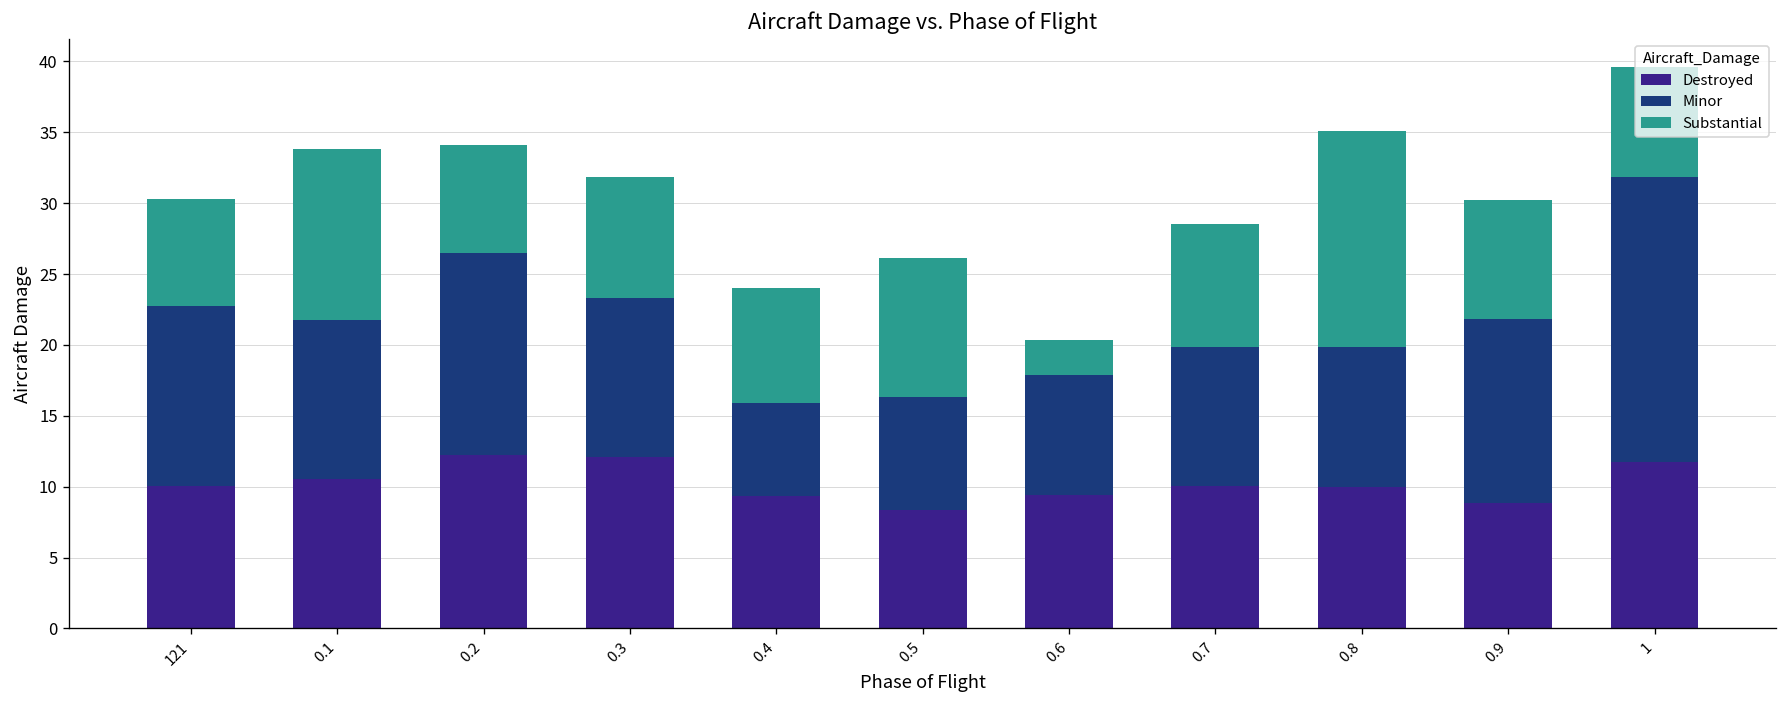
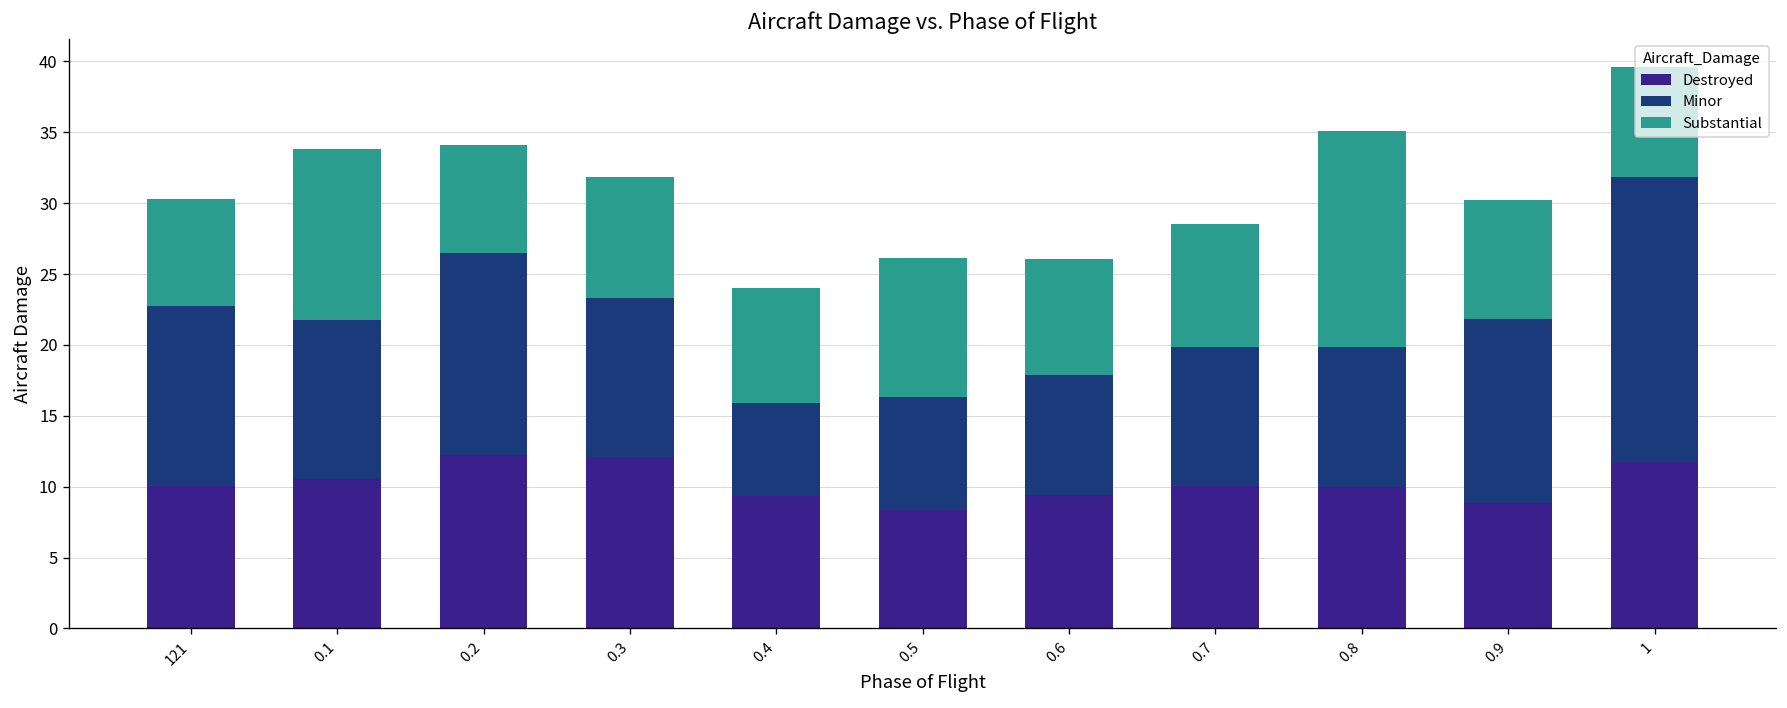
  {
    "Substantial": {
      "121": 7.5,
      "0.1": 12.1,
      "0.2": 7.6,
      "0.3": 8.6,
      "0.4": 8.2,
      "0.5": 9.8,
-     "0.6": 2.5,
+     "0.6": 8.2,
      "0.7": 8.7,
      "0.8": 15.2,
      "0.9": 8.4
    }
  }
